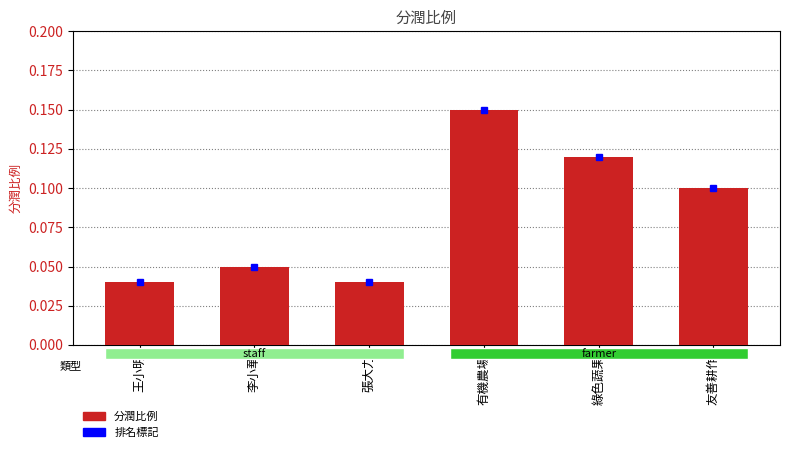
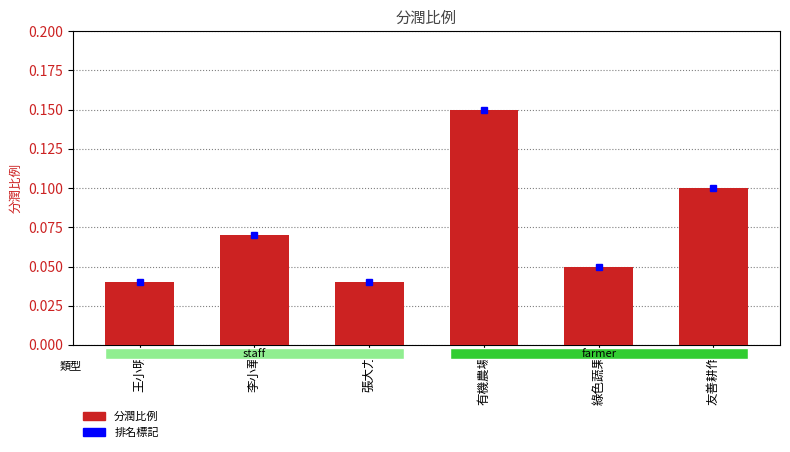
  {
    "分潤比例": {
      "王小明": 0.04,
-     "李小華": 0.05,
+     "李小華": 0.07,
      "張大力": 0.04,
      "有機農場": 0.15,
-     "綠色蔬果": 0.12,
+     "綠色蔬果": 0.05,
      "友善耕作": 0.10
    }
  }
